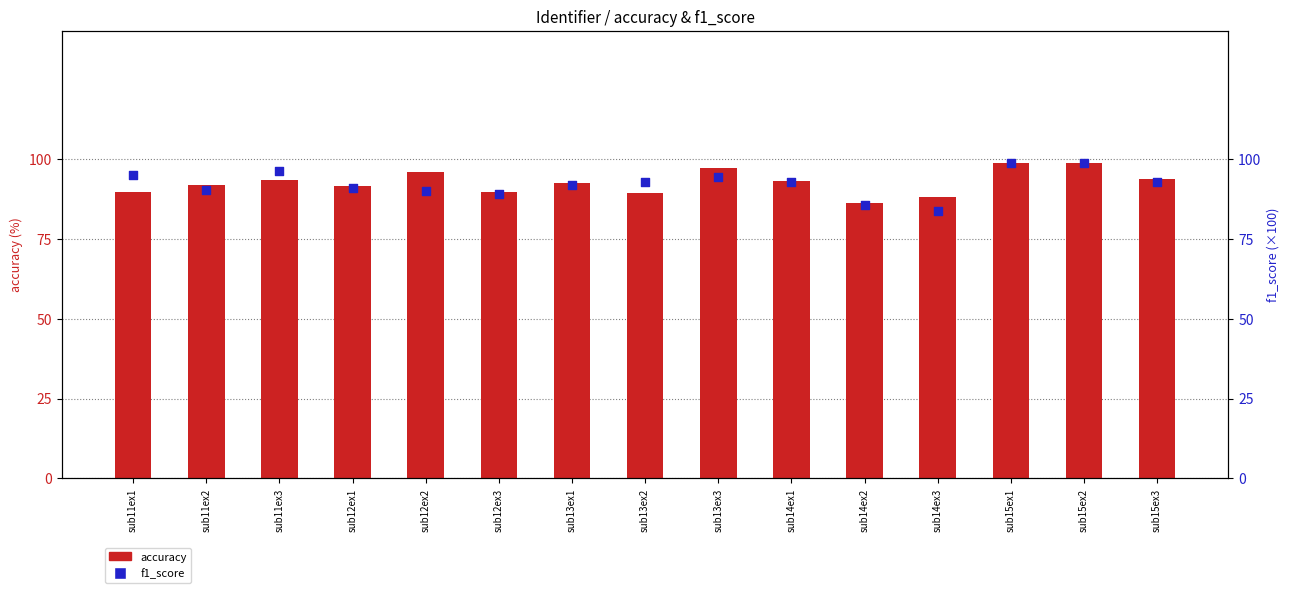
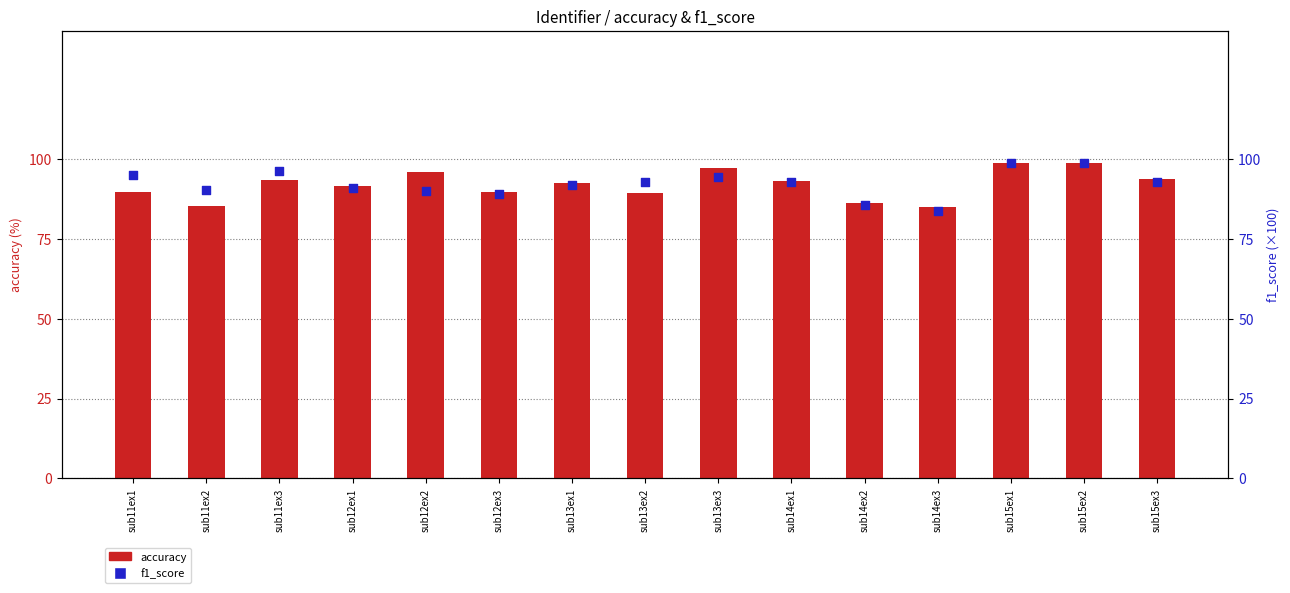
  {
    "accuracy": {
      "sub11ex1": 90,
-     "sub11ex2": 92,
+     "sub11ex2": 85,
      "sub11ex3": 93,
      "sub12ex1": 91,
      "sub12ex2": 96,
      "sub12ex3": 90,
      "sub13ex1": 92,
      "sub13ex2": 89,
      "sub13ex3": 97,
      "sub14ex1": 93,
      "sub14ex2": 86,
-     "sub14ex3": 88,
+     "sub14ex3": 85,
      "sub15ex1": 99,
      "sub15ex2": 99,
      "sub15ex3": 94
    }
  }
